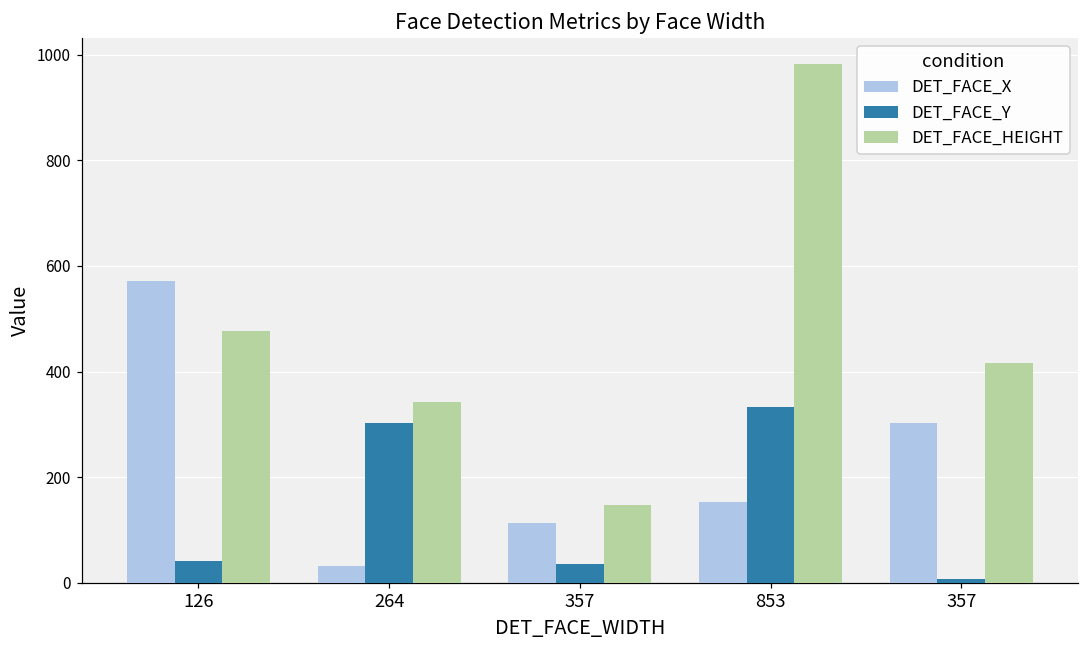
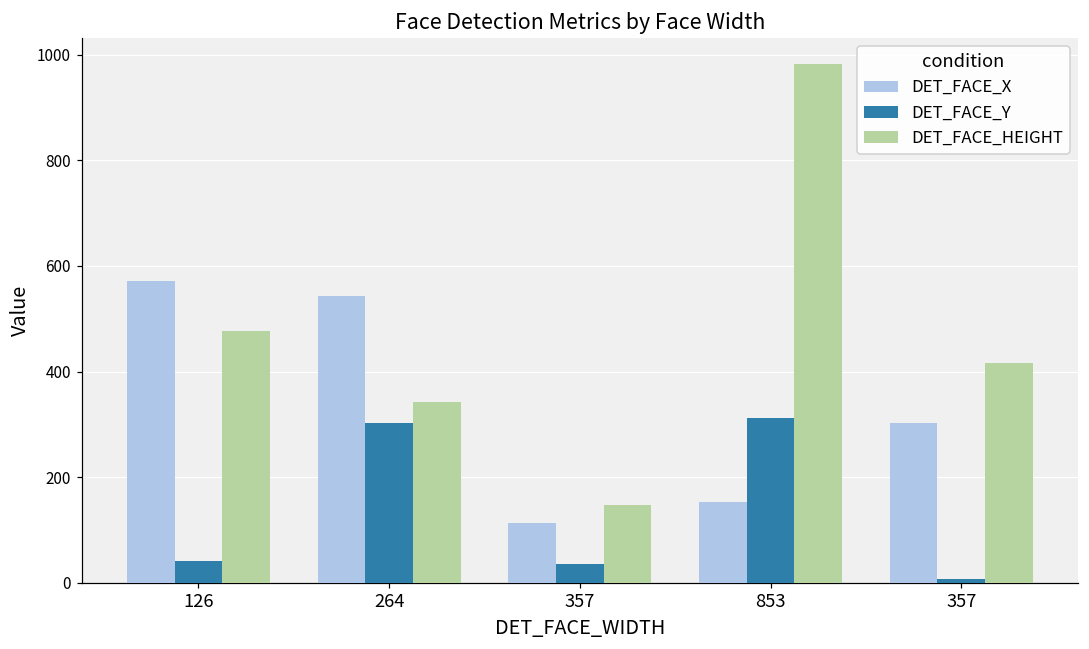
  {
    "DET_FACE_X": {
      "126": 570,
-     "264": 30,
+     "264": 540,
      "853": 150
    },
    "DET_FACE_Y": {
      "126": 40,
      "264": 300,
-     "853": 330
+     "853": 310
    },
    "DET_FACE_HEIGHT": {
      "126": 480,
      "264": 340,
      "853": 980
    }
  }
